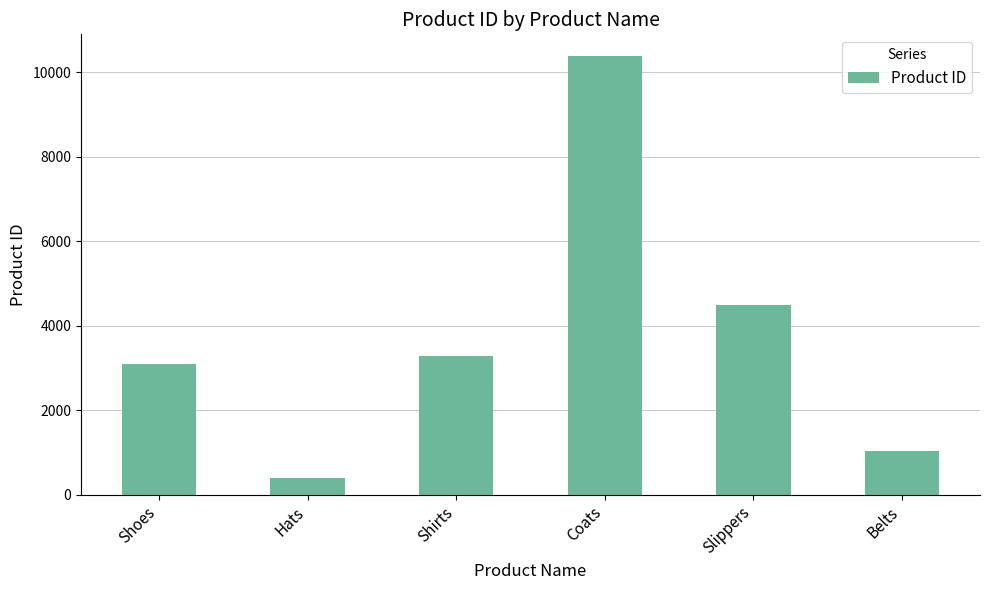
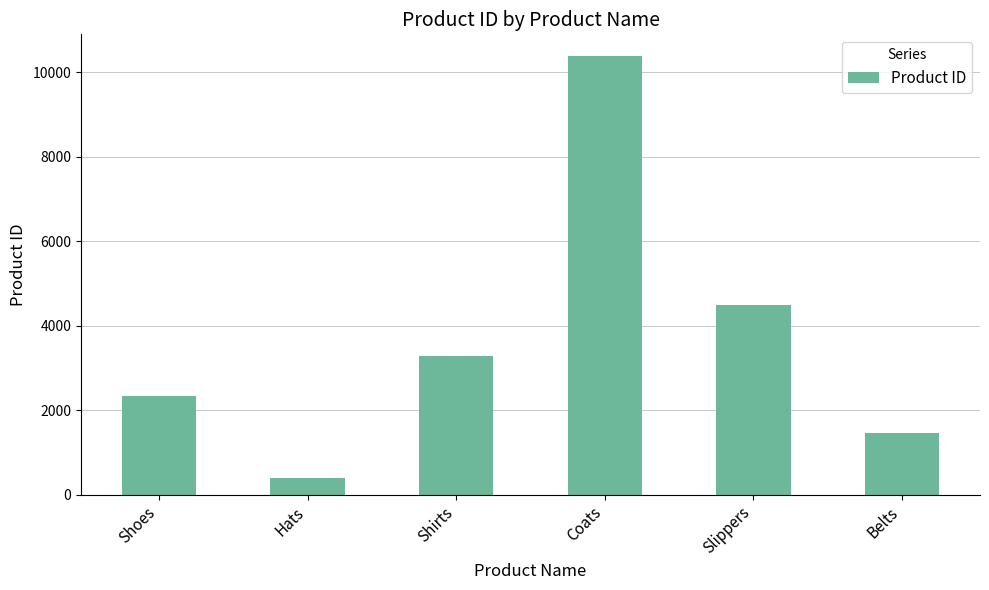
  {
-   "Shoes": 3100,
+   "Shoes": 2300,
    "Hats": 400,
    "Shirts": 3300,
    "Coats": 10400,
    "Slippers": 4500,
-   "Belts": 1000
+   "Belts": 1500
  }
